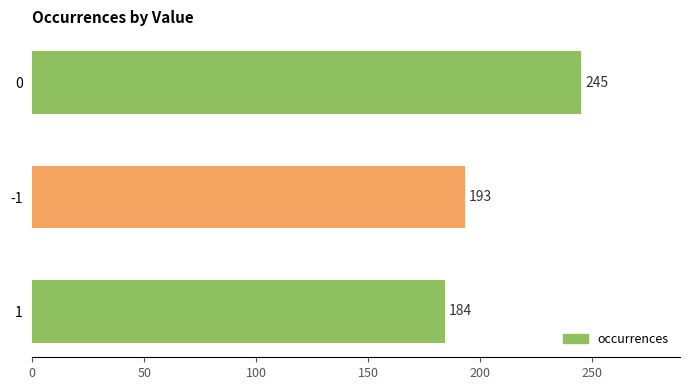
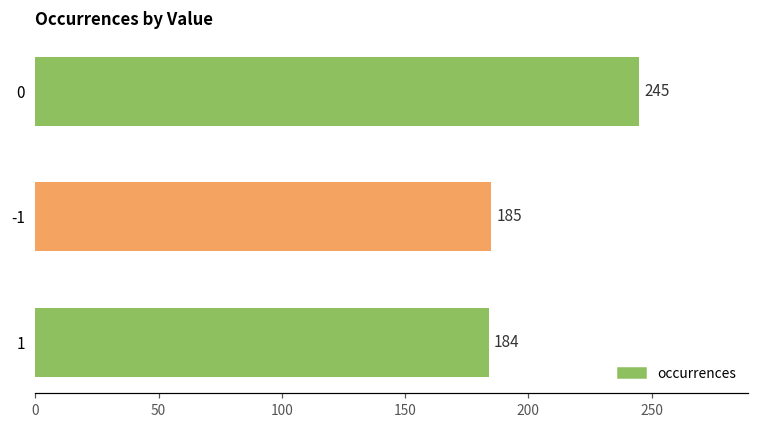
  {
    "0": 245,
-   "-1": 193,
+   "-1": 185,
    "1": 184
  }
